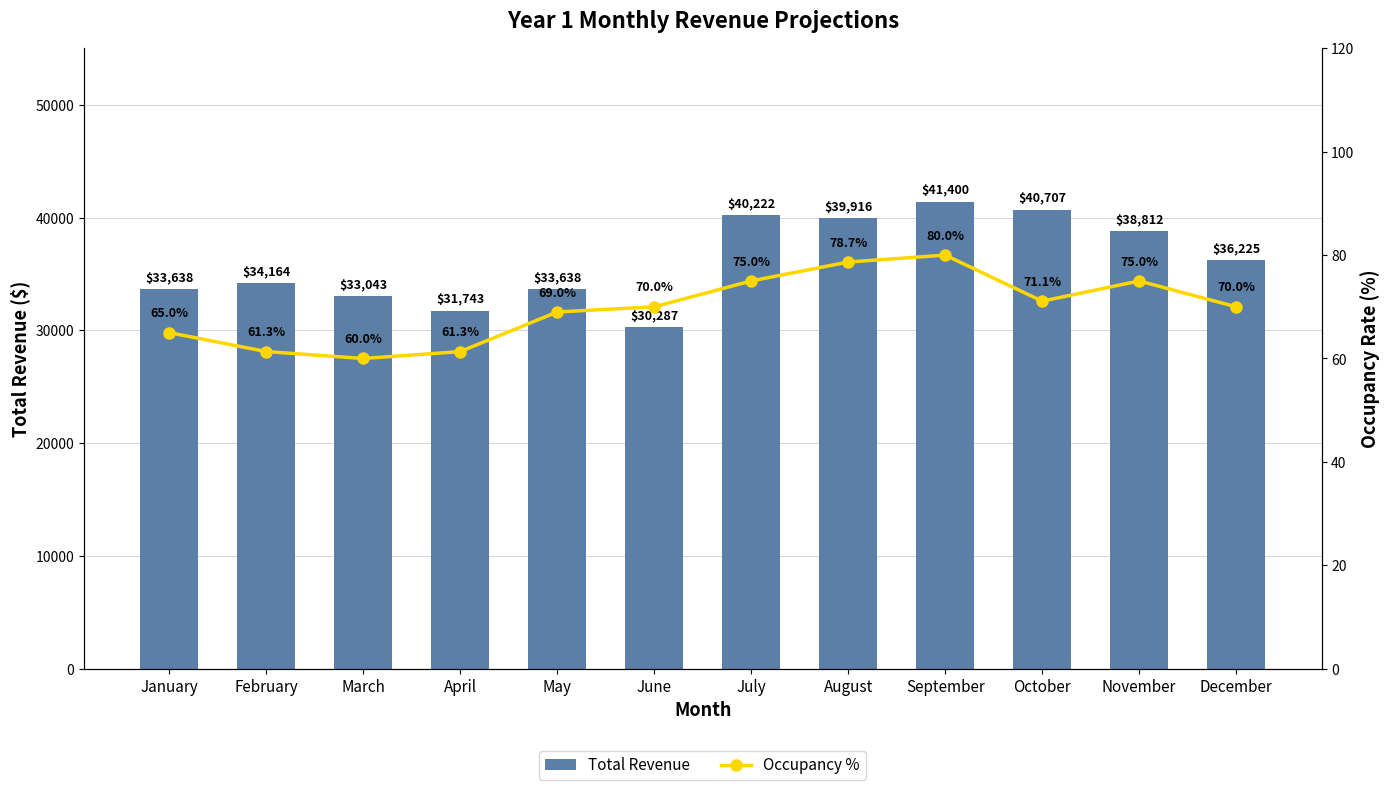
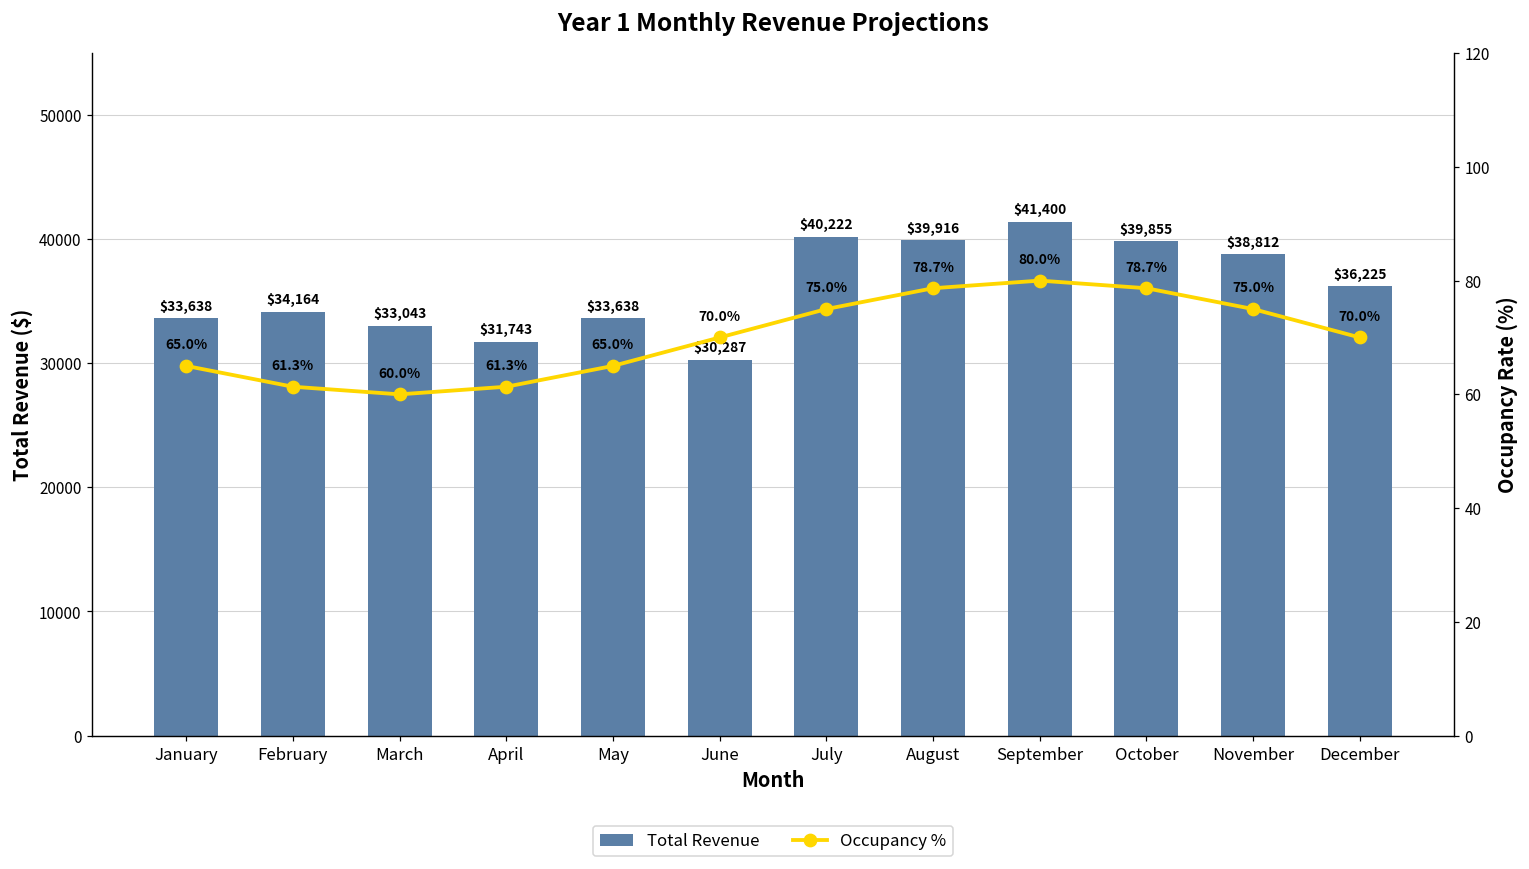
  {
    "Total Revenue": {
      "January": "$33,638",
      "February": "$34,164",
      "March": "$33,043",
      "April": "$31,743",
      "May": "$33,638",
      "June": "$30,287",
      "July": "$40,222",
      "August": "$39,916",
      "September": "$41,400",
-     "October": "$40,707",
+     "October": "$39,855",
      "November": "$38,812",
      "December": "$36,225"
    },
    "Occupancy %": {
      "January": "65.0%",
      "February": "61.3%",
      "March": "60.0%",
      "April": "61.3%",
-     "May": "69.0%",
+     "May": "65.0%",
      "June": "70.0%",
      "July": "75.0%",
      "August": "78.7%",
      "September": "80.0%",
-     "October": "71.1%",
+     "October": "78.7%",
      "November": "75.0%",
      "December": "70.0%"
    }
  }
